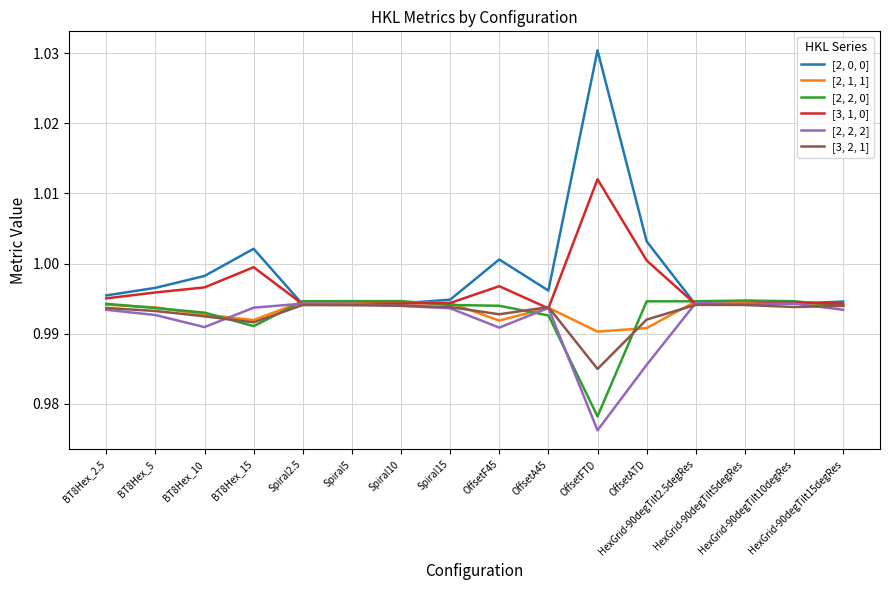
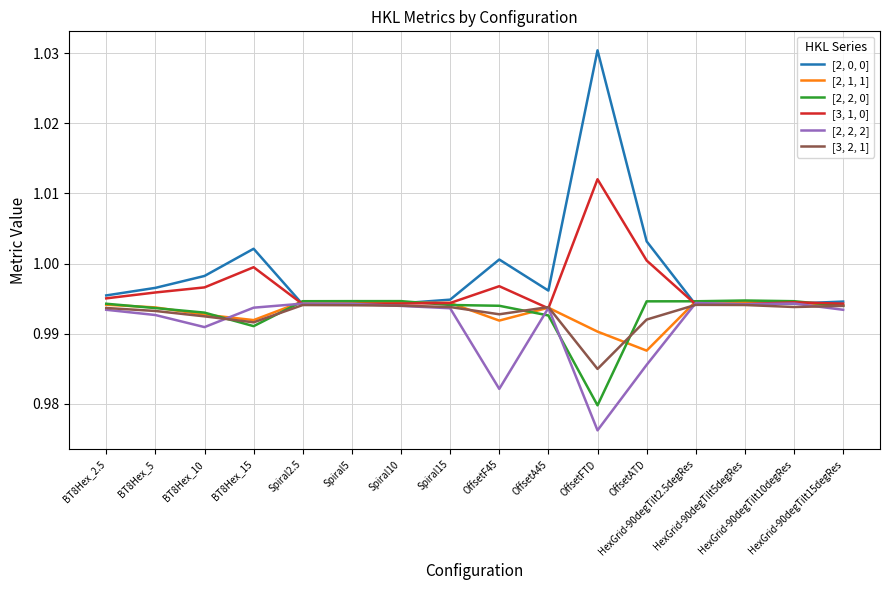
  {
    "[2, 0, 0]": {
      "BT8Hex_2.5": 0.995,
      "BT8Hex_5": 0.997,
      "BT8Hex_10": 0.998,
      "BT8Hex_15": 1.002,
      "Spiral15": 0.995,
      "OffsetF45": 1.001,
      "OffsetA45": 0.996,
      "OffsetFTD": 1.030,
      "OffsetATD": 1.003
    },
    "[2, 1, 1]": {
      "OffsetF45": 0.992,
      "OffsetFTD": 0.990,
-     "OffsetATD": 0.991
+     "OffsetATD": 0.988
    },
    "[2, 2, 0]": {
      "BT8Hex_15": 0.991,
      "OffsetF45": 0.994,
      "OffsetA45": 0.993,
-     "OffsetFTD": 0.978,
+     "OffsetFTD": 0.980,
      "OffsetATD": 0.995
    },
    "[3, 1, 0]": {
      "BT8Hex_2.5": 0.995,
      "BT8Hex_5": 0.996,
      "BT8Hex_10": 0.997,
      "BT8Hex_15": 0.999,
      "OffsetF45": 0.997,
      "OffsetFTD": 1.012,
      "OffsetATD": 1.000
    },
    "[2, 2, 2]": {
      "BT8Hex_5": 0.993,
      "BT8Hex_10": 0.991,
      "BT8Hex_15": 0.994,
-     "OffsetF45": 0.991,
+     "OffsetF45": 0.982,
      "OffsetFTD": 0.976,
      "OffsetATD": 0.986,
      "HexGrid-90degTilt15degRes": 0.993
    },
    "[3, 2, 1]": {
      "BT8Hex_5": 0.993,
      "OffsetF45": 0.993,
      "OffsetFTD": 0.985,
      "OffsetATD": 0.992,
      "HexGrid-90degTilt10degRes": 0.994
    }
  }
